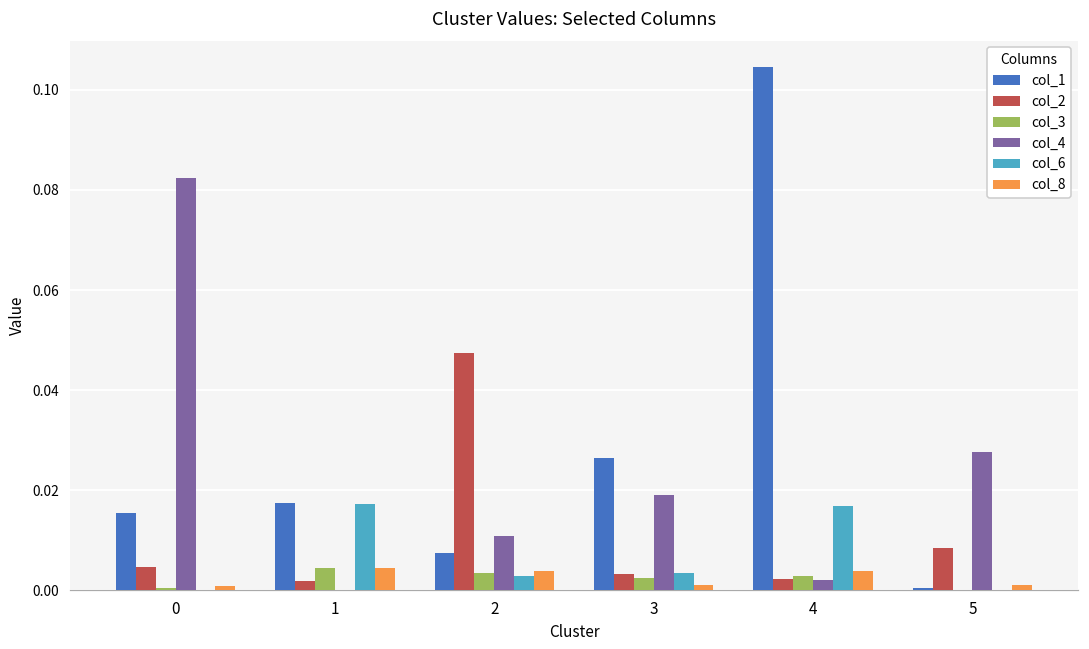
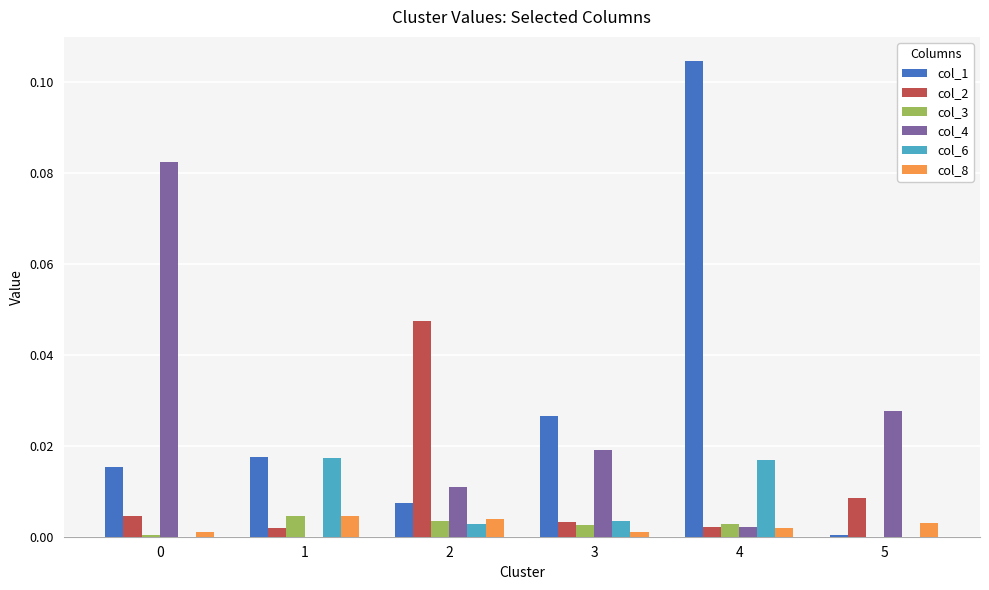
  {
    "col_2": {
      "0": 0.005,
      "1": 0.002,
      "2": 0.047,
      "3": 0.003,
      "4": 0.002,
      "5": 0.009
    },
    "col_3": {
      "1": 0.004,
      "2": 0.003,
      "3": 0.003,
      "4": 0.003,
      "5": 0.000
    },
    "col_4": {
      "0": 0.082,
      "1": 0.000,
      "2": 0.011,
      "3": 0.019,
      "4": 0.002,
      "5": 0.028
    },
    "col_8": {
      "0": 0.001,
      "1": 0.005,
      "2": 0.004,
      "3": 0.001,
-     "4": 0.004,
-     "5": 0.001
+     "4": 0.002,
+     "5": 0.003
    }
  }
